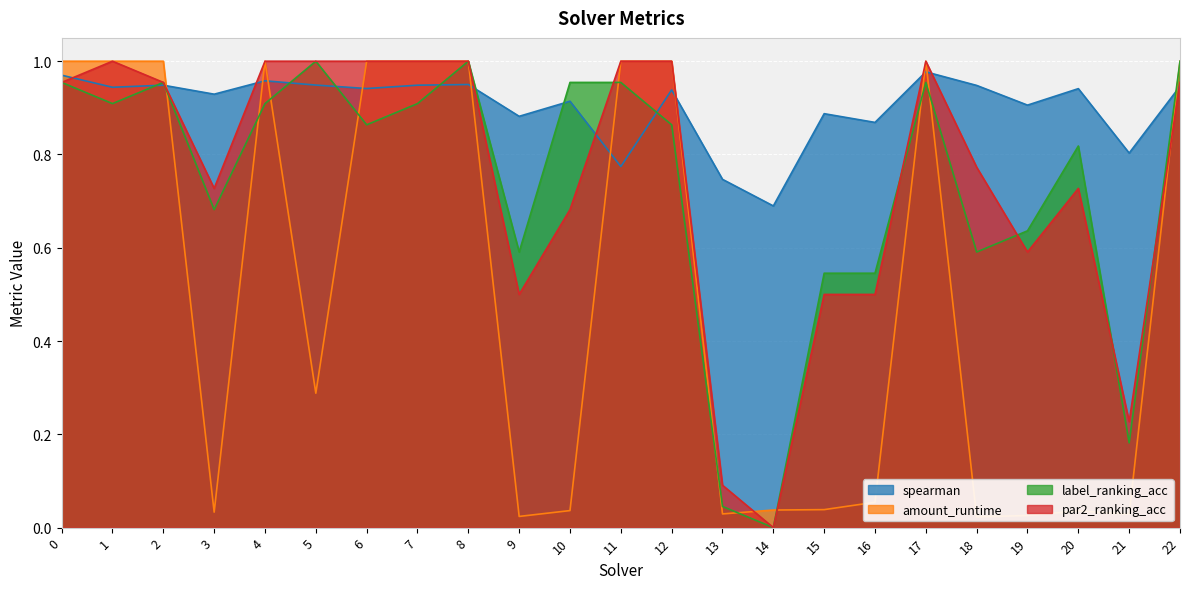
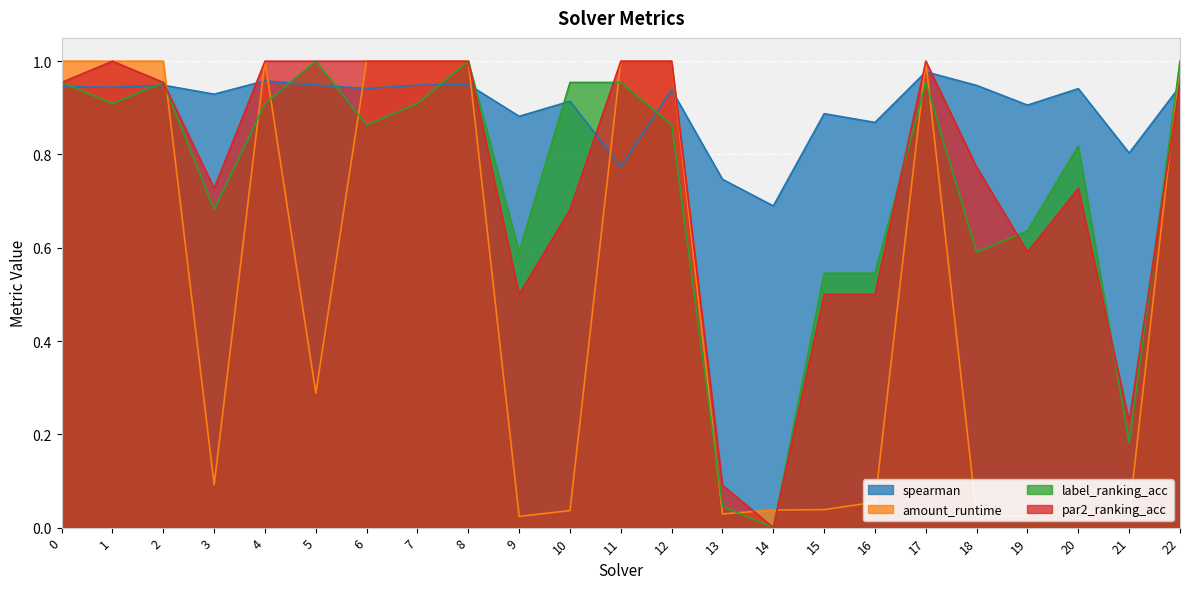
  {
    "spearman": {
-     "0": 0.97,
+     "0": 0.95,
      "1": 0.94,
      "2": 0.95,
      "3": 0.93,
      "4": 0.96,
      "5": 0.95,
      "6": 0.94,
      "7": 0.95,
      "8": 0.95,
      "9": 0.88,
      "10": 0.91,
      "11": 0.77,
      "12": 0.94,
      "13": 0.75,
      "14": 0.69,
      "15": 0.89,
      "16": 0.87,
      "17": 0.98,
      "18": 0.95,
      "19": 0.91,
      "20": 0.94,
      "21": 0.80,
      "22": 0.95
    },
    "amount_runtime": {
      "0": 1.00,
      "2": 1.00,
-     "3": 0.03,
+     "3": 0.09,
      "5": 0.29,
      "9": 0.02,
      "10": 0.04,
      "13": 0.03,
      "14": 0.04,
      "15": 0.04
    },
    "label_ranking_acc": {
      "1": 0.91,
      "3": 0.68,
      "4": 0.91,
      "6": 0.86,
      "7": 0.91,
      "9": 0.59,
      "10": 0.95,
      "11": 0.95,
      "12": 0.86,
      "13": 0.05,
      "15": 0.55,
      "16": 0.55,
      "17": 0.95,
      "18": 0.59,
      "19": 0.64,
      "20": 0.82,
      "21": 0.18
    },
    "par2_ranking_acc": {
      "3": 0.73,
      "9": 0.50,
      "10": 0.68,
      "13": 0.09,
      "15": 0.50,
      "16": 0.50,
      "18": 0.77,
      "19": 0.59,
      "20": 0.73,
      "21": 0.23,
      "22": 0.95
    }
  }
